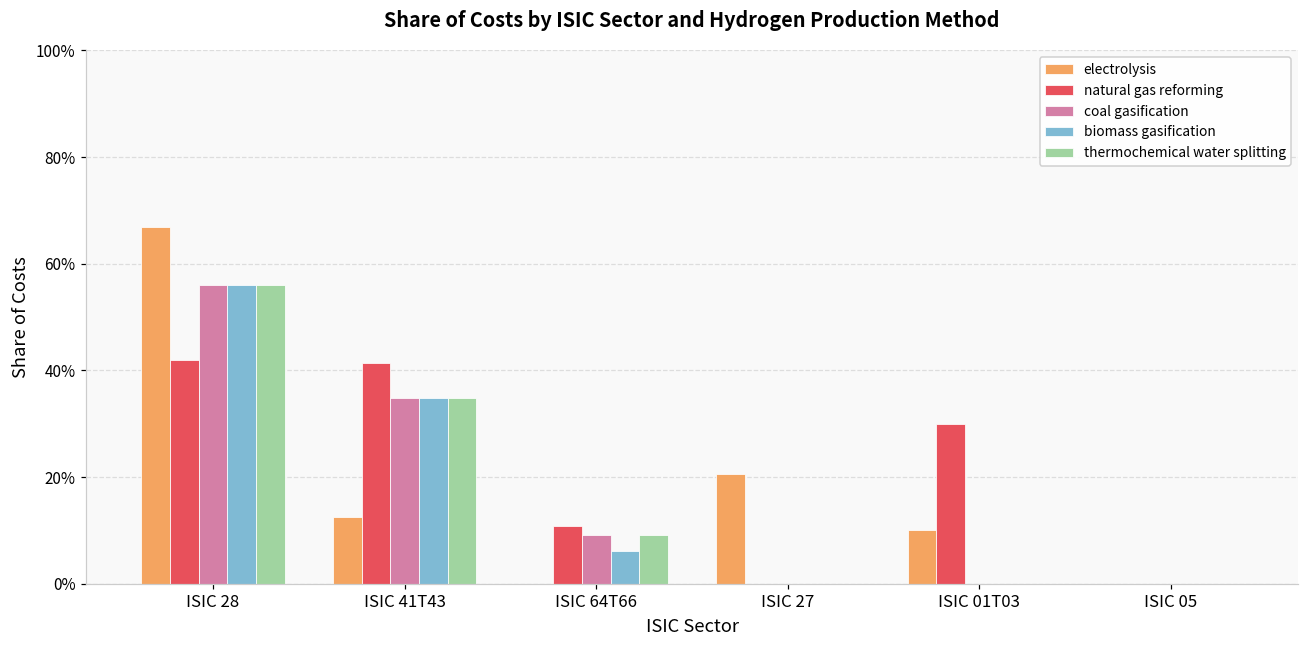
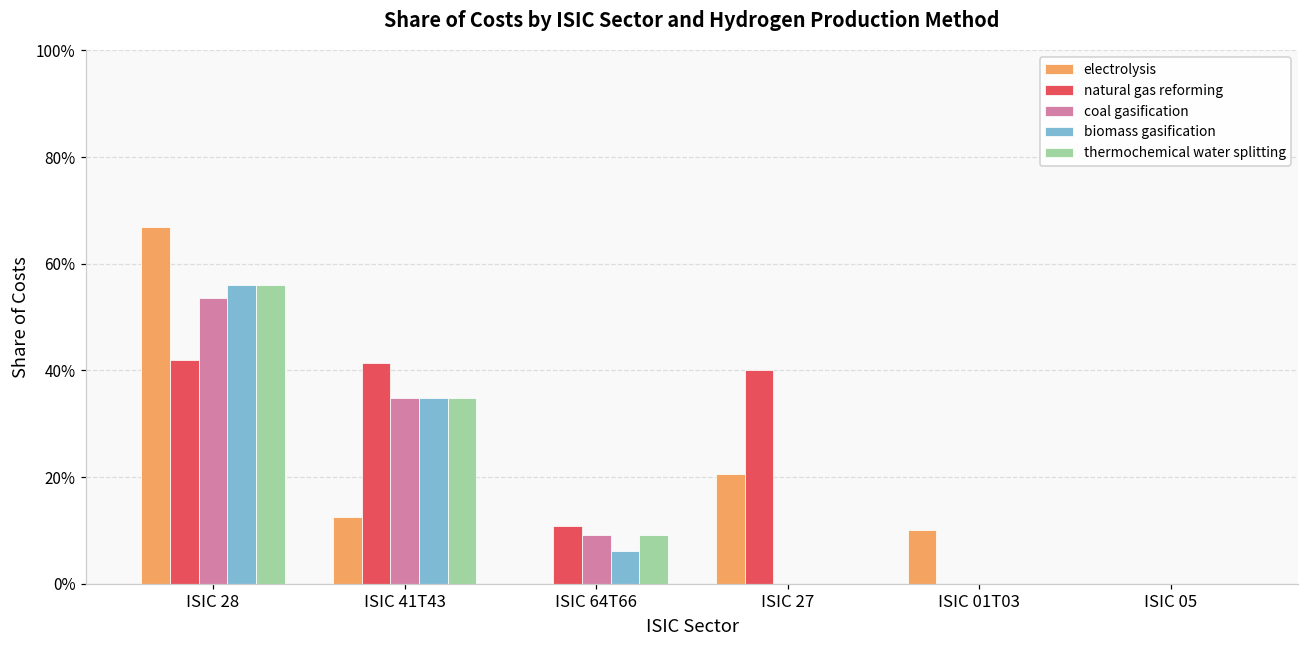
  {
    "electrolysis": {
      "ISIC 28": "67%",
      "ISIC 41T43": "13%",
      "ISIC 64T66": "0%",
      "ISIC 27": "21%",
      "ISIC 01T03": "10%",
      "ISIC 05": "0%"
    },
    "natural gas reforming": {
      "ISIC 28": "42%",
      "ISIC 41T43": "41%",
      "ISIC 64T66": "11%",
-     "ISIC 27": "0%",
-     "ISIC 01T03": "30%",
+     "ISIC 27": "40%",
+     "ISIC 01T03": "0%",
      "ISIC 05": "0%"
    },
    "coal gasification": {
-     "ISIC 28": "56%",
+     "ISIC 28": "54%",
      "ISIC 41T43": "35%",
      "ISIC 64T66": "9%",
      "ISIC 27": "0%",
      "ISIC 01T03": "0%",
      "ISIC 05": "0%"
    },
    "biomass gasification": {
      "ISIC 28": "56%",
      "ISIC 41T43": "35%",
      "ISIC 64T66": "6%",
      "ISIC 27": "0%",
      "ISIC 01T03": "0%",
      "ISIC 05": "0%"
    },
    "thermochemical water splitting": {
      "ISIC 28": "56%",
      "ISIC 41T43": "35%",
      "ISIC 64T66": "9%",
      "ISIC 27": "0%",
      "ISIC 01T03": "0%",
      "ISIC 05": "0%"
    }
  }
